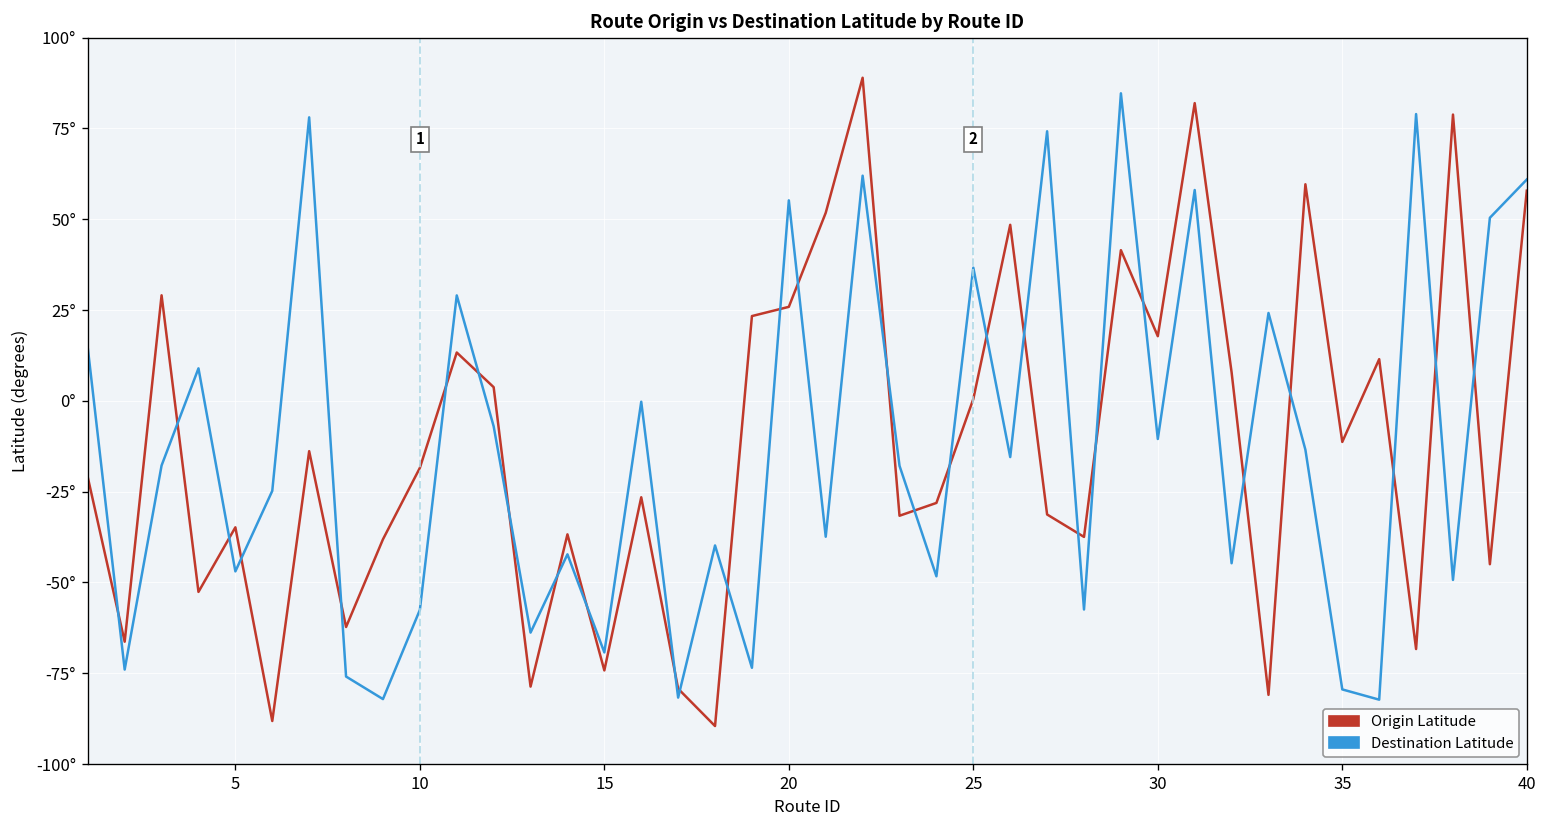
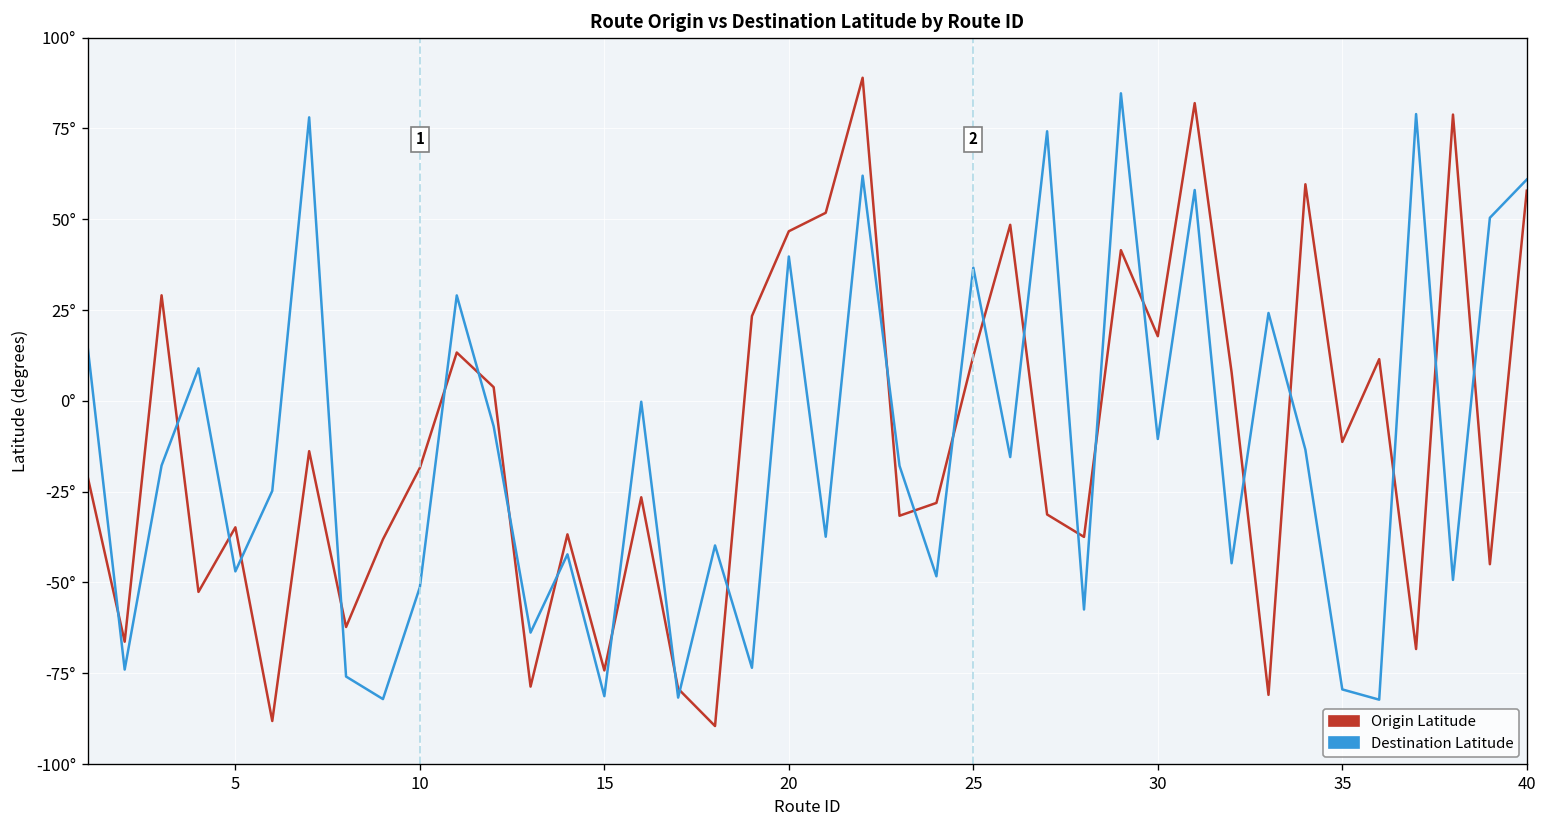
  {
    "Origin Latitude": {
      "5": "-35°",
      "10": "-18°",
      "15": "-74°",
-     "20": "26°",
-     "25": "1°",
+     "20": "47°",
+     "25": "12°",
      "30": "18°",
      "35": "-11°",
      "40": "58°"
    },
    "Destination Latitude": {
      "5": "-47°",
-     "10": "-58°",
-     "15": "-69°",
-     "20": "55°",
+     "10": "-51°",
+     "15": "-81°",
+     "20": "40°",
      "25": "37°",
      "30": "-11°",
      "35": "-79°",
      "40": "61°"
    }
  }
